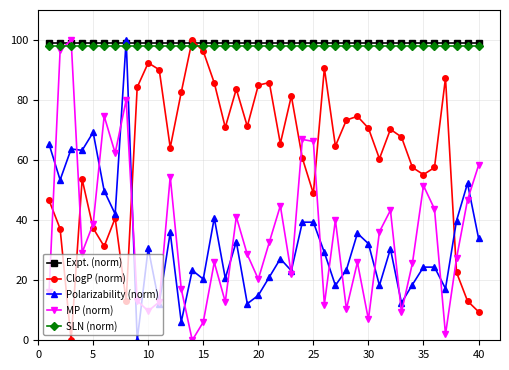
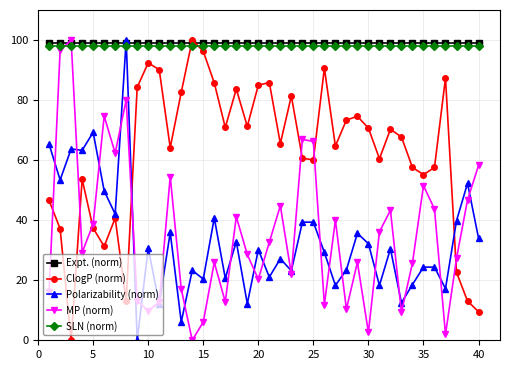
  {
    "Expt. (norm)": {
      "5": 99,
      "10": 99,
      "15": 99,
      "20": 99,
      "25": 99,
      "30": 99,
      "35": 99,
      "40": 99
    },
    "ClogP (norm)": {
      "5": 37,
      "10": 92,
      "15": 96,
      "20": 85,
-     "25": 49,
+     "25": 60,
      "30": 71,
      "35": 55,
      "40": 10
    },
    "Polarizability (norm)": {
      "5": 69,
      "10": 31,
      "15": 20,
-     "20": 15,
+     "20": 30,
      "25": 39,
      "30": 32,
      "35": 24,
      "40": 34
    },
    "MP (norm)": {
      "5": 39,
      "15": 6,
      "20": 20,
      "25": 66,
-     "30": 7,
+     "30": 3,
      "35": 52,
      "40": 58
    },
    "SLN (norm)": {
      "5": 98,
      "10": 98,
      "15": 98,
      "20": 98,
      "25": 98,
      "30": 98,
      "35": 98,
      "40": 98
    }
  }
